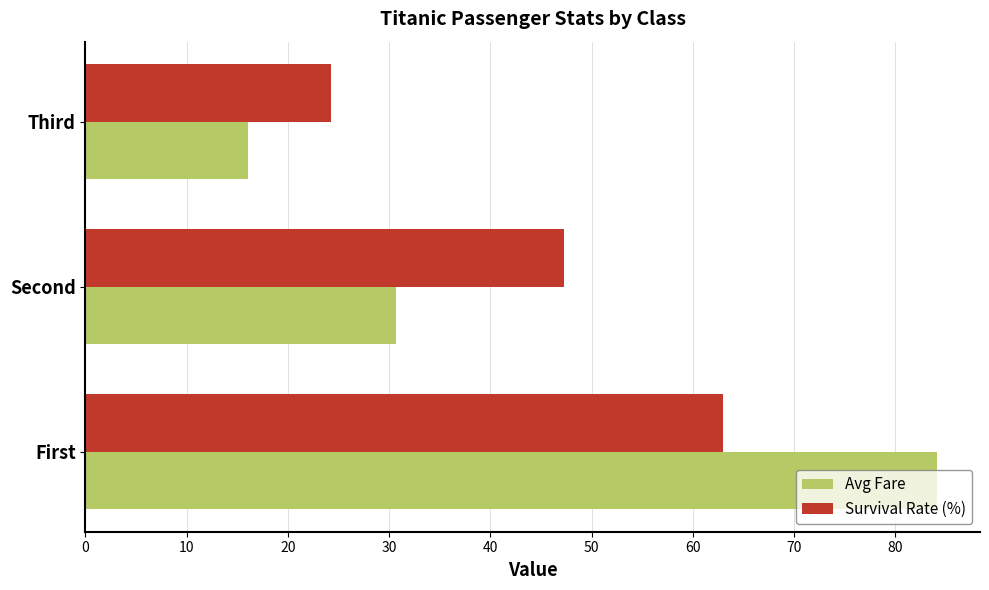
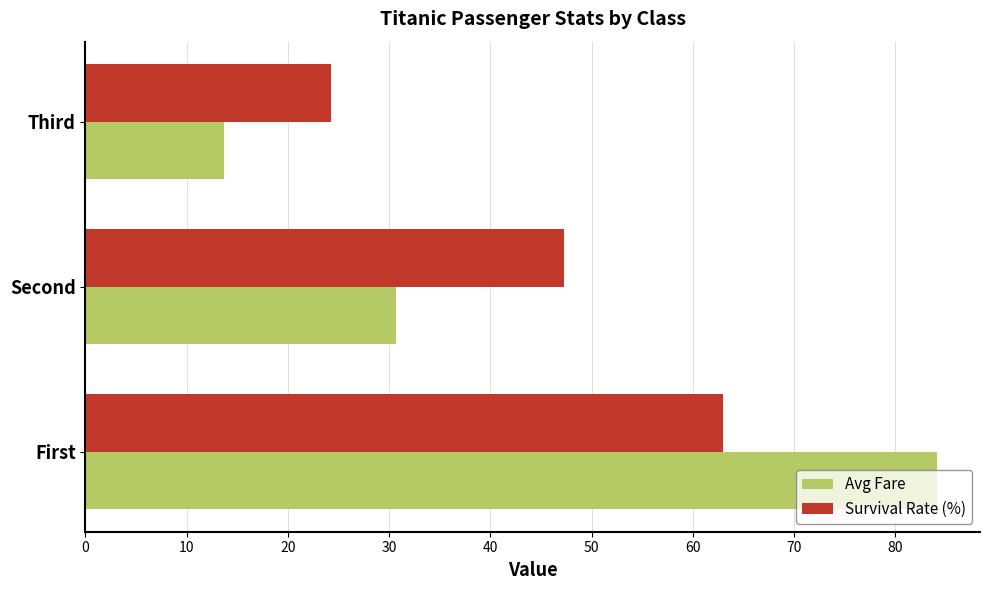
  {
    "Avg Fare": {
-     "Third": 16.1,
+     "Third": 13.7,
      "Second": 30.7
    },
    "Survival Rate (%)": {
      "Third": 24.2,
      "Second": 47.3,
      "First": 63.0
    }
  }
